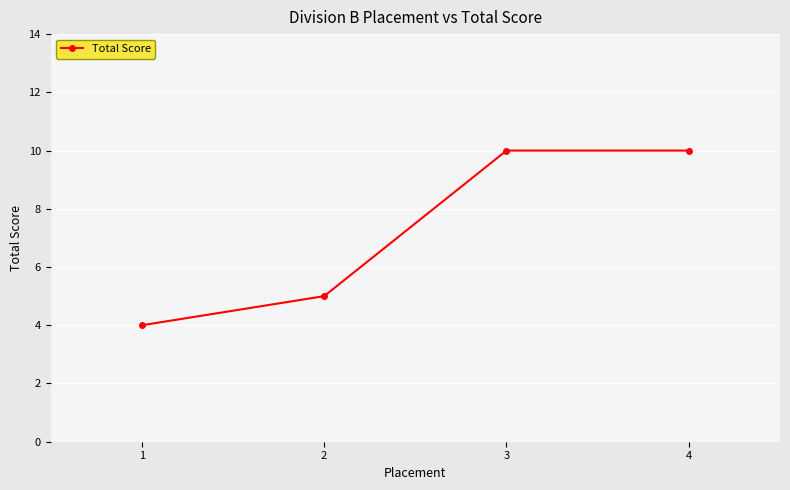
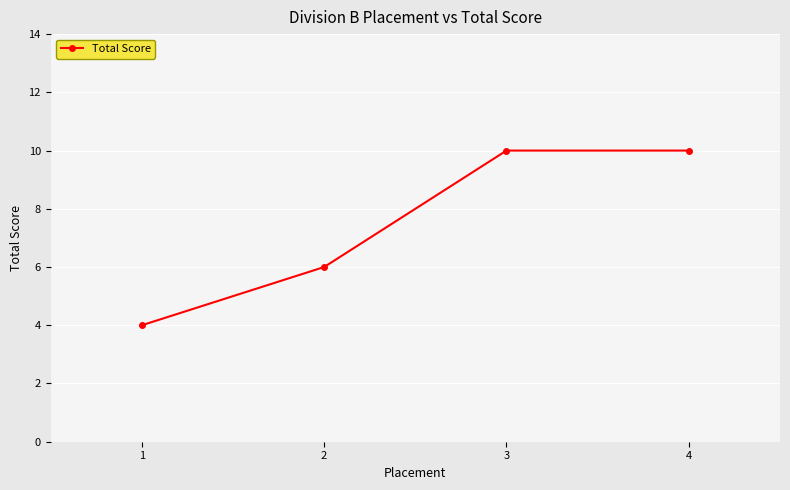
  {
    "1": 4,
-   "2": 5,
+   "2": 6,
    "3": 10,
    "4": 10
  }
